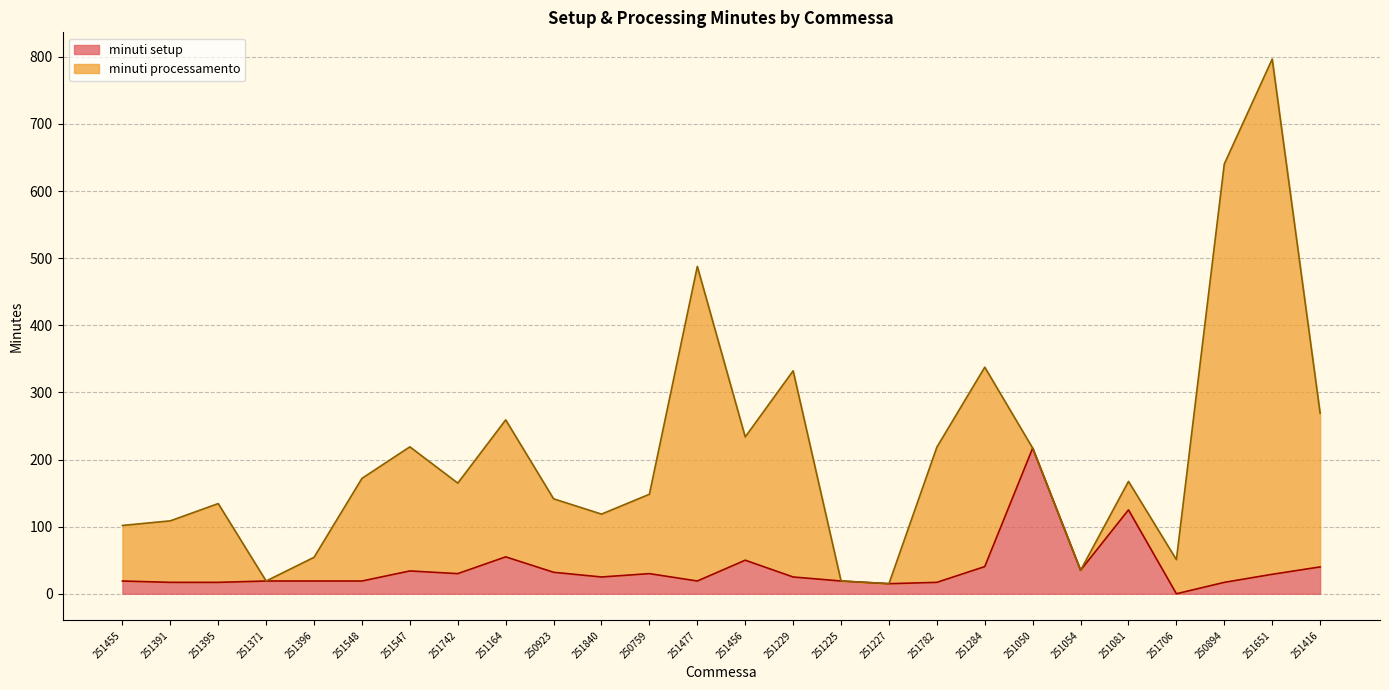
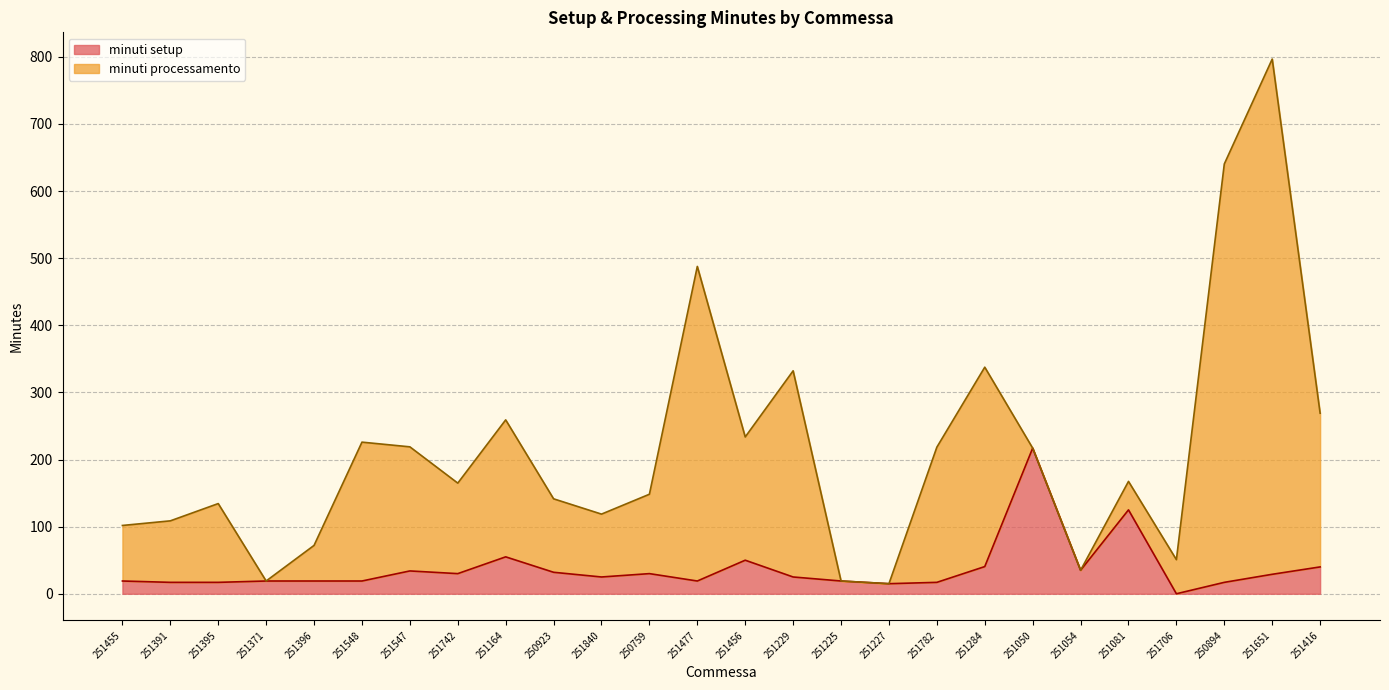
  {
    "minuti setup": {
      "251455": 20,
      "251391": 20,
      "251395": 20,
      "251396": 20,
      "251548": 20,
      "251547": 30,
      "251742": 30,
      "251164": 60,
      "250923": 30,
      "251840": 30,
      "250759": 30,
      "251477": 20,
      "251456": 50,
      "251229": 30,
      "251782": 20,
      "251284": 40,
      "251081": 130,
      "251706": 0,
      "250894": 20,
      "251651": 30,
      "251416": 40
    },
    "minuti processamento": {
      "251455": 80,
      "251391": 90,
      "251395": 120,
-     "251396": 40,
-     "251548": 150,
+     "251396": 50,
+     "251548": 210,
      "251547": 180,
      "251742": 130,
      "251164": 200,
      "250923": 110,
      "251840": 90,
      "250759": 120,
      "251477": 470,
      "251456": 180,
      "251229": 310,
      "251782": 200,
      "251284": 300,
      "251081": 40,
      "251706": 50,
      "250894": 620,
      "251651": 770,
      "251416": 230
    }
  }
